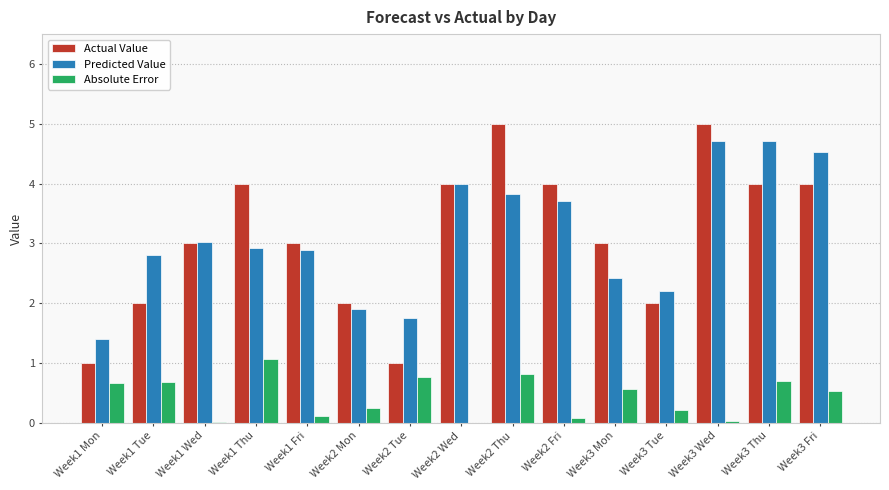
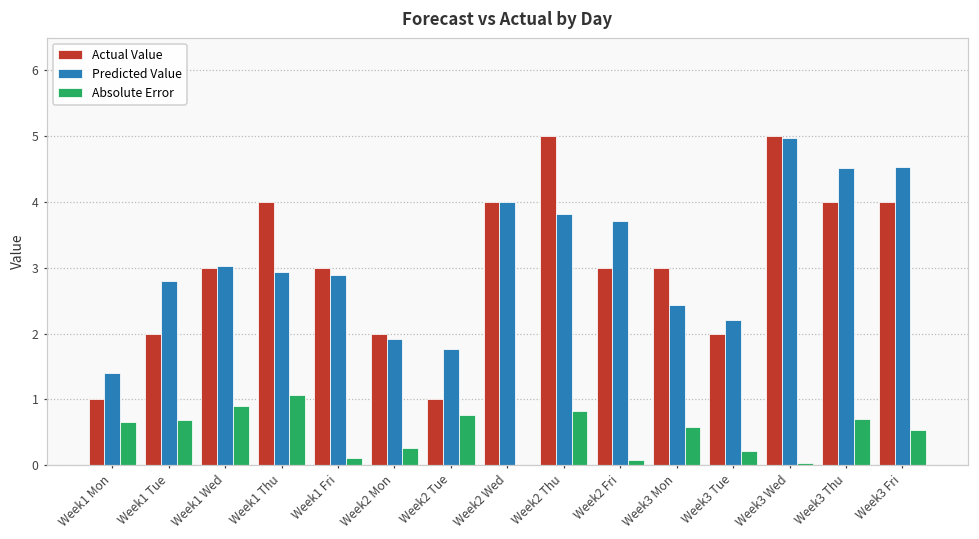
  {
    "Actual Value": {
      "Week1 Mon": 1,
      "Week1 Tue": 2,
      "Week1 Wed": 3,
      "Week1 Thu": 4,
      "Week1 Fri": 3,
      "Week2 Mon": 2,
      "Week2 Tue": 1,
      "Week2 Wed": 4,
      "Week2 Thu": 5,
-     "Week2 Fri": 4,
+     "Week2 Fri": 3,
      "Week3 Mon": 3,
      "Week3 Tue": 2,
      "Week3 Wed": 5,
      "Week3 Thu": 4,
      "Week3 Fri": 4
    },
    "Predicted Value": {
      "Week1 Mon": 1.4,
      "Week1 Tue": 2.8,
      "Week1 Wed": 3.0,
      "Week1 Thu": 2.9,
      "Week1 Fri": 2.9,
      "Week2 Mon": 1.9,
      "Week2 Tue": 1.8,
      "Week2 Wed": 4.0,
      "Week2 Thu": 3.8,
      "Week2 Fri": 3.7,
      "Week3 Mon": 2.4,
      "Week3 Tue": 2.2,
-     "Week3 Wed": 4.7,
-     "Week3 Thu": 4.7,
+     "Week3 Wed": 5.0,
+     "Week3 Thu": 4.5,
      "Week3 Fri": 4.5
    },
    "Absolute Error": {
      "Week1 Mon": 0.7,
      "Week1 Tue": 0.7,
-     "Week1 Wed": 0.0,
+     "Week1 Wed": 0.9,
      "Week1 Thu": 1.1,
      "Week1 Fri": 0.1,
      "Week2 Mon": 0.3,
      "Week2 Tue": 0.8,
      "Week2 Thu": 0.8,
      "Week2 Fri": 0.1,
      "Week3 Mon": 0.6,
      "Week3 Tue": 0.2,
      "Week3 Thu": 0.7,
      "Week3 Fri": 0.5
    }
  }
